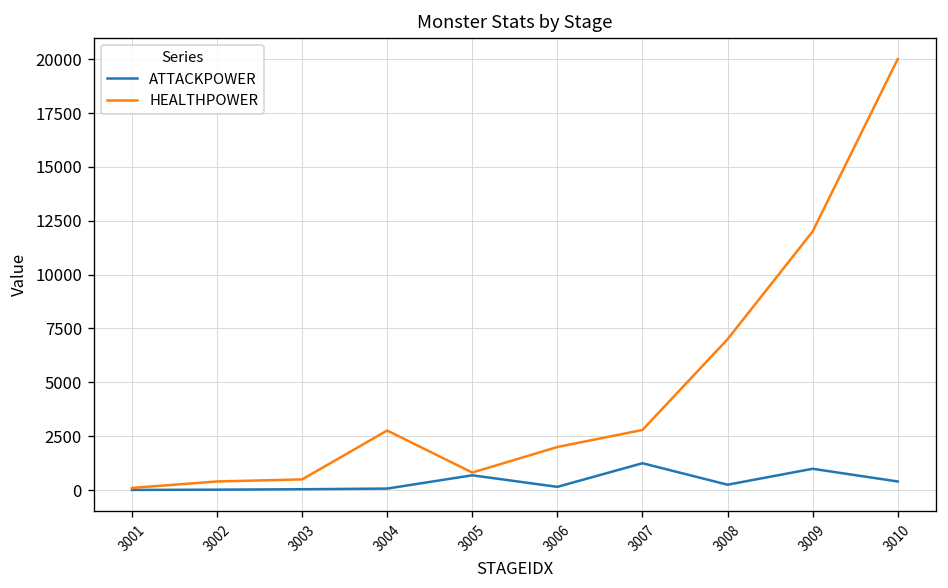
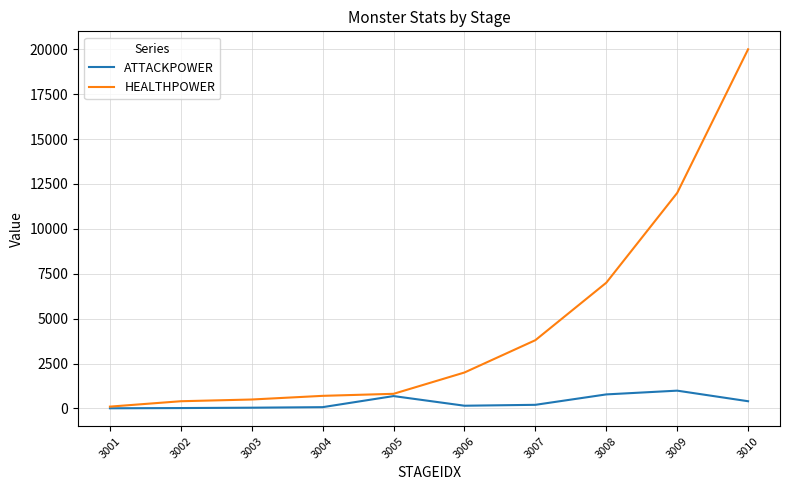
  {
    "ATTACKPOWER": {
      "3002": 0,
      "3003": 0,
      "3004": 100,
      "3006": 200,
-     "3007": 1200,
-     "3008": 300,
+     "3007": 200,
+     "3008": 800,
      "3009": 1000,
      "3010": 400
    },
    "HEALTHPOWER": {
      "3002": 400,
      "3003": 500,
-     "3004": 2800,
+     "3004": 700,
      "3006": 2000,
-     "3007": 2800,
+     "3007": 3800,
      "3008": 7000,
      "3009": 12000,
      "3010": 20000
    }
  }
